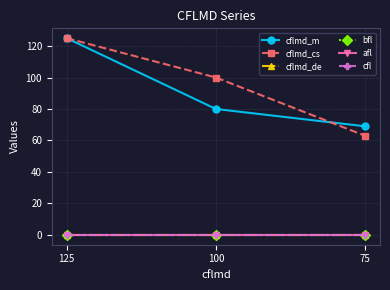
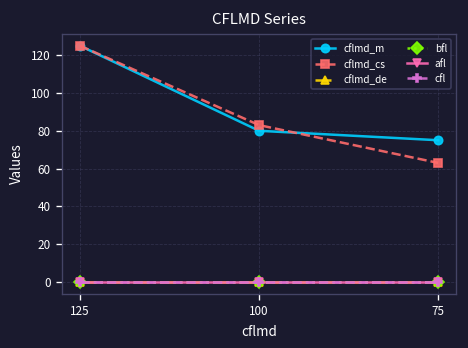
  {
    "cflmd_m": {
      "100": 80,
-     "75": 69
+     "75": 75
    },
    "cflmd_cs": {
-     "100": 100,
+     "100": 83,
      "75": 63
    },
    "cfl": {
      "125": 0,
      "100": 0,
      "75": 0
    }
  }
